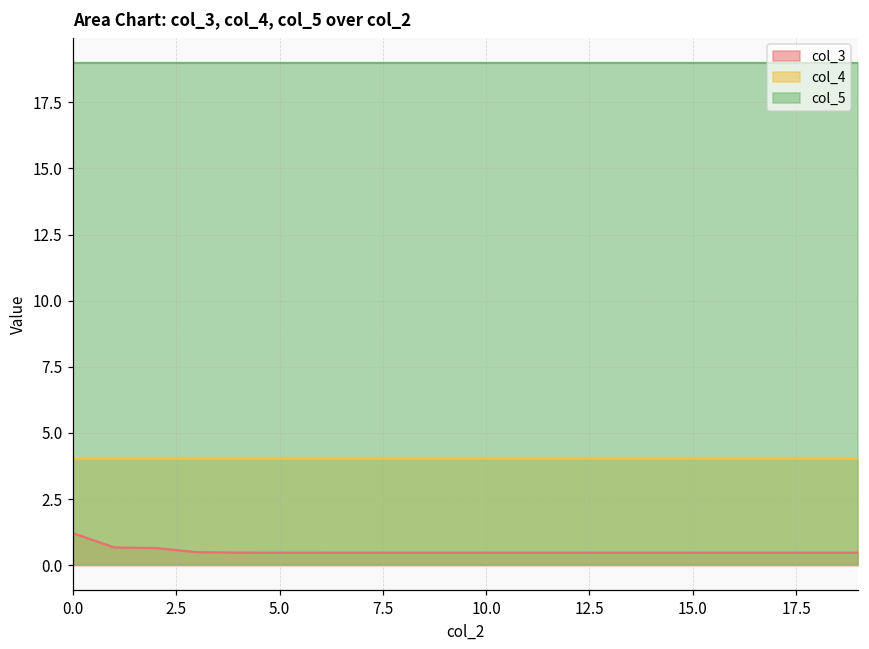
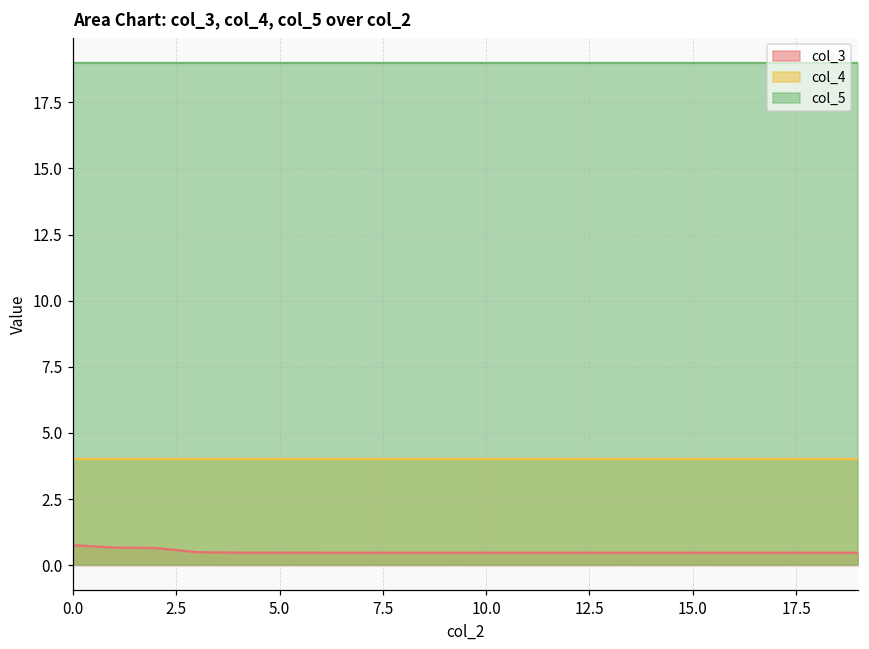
  {
    "col_3": {
-     "0.0": 1.2,
+     "0.0": 0.8,
      "5.0": 0.5,
      "10.0": 0.5,
      "15.0": 0.5
    },
    "col_4": {
      "0.0": 4.0,
      "5.0": 4.0,
      "10.0": 4.0,
      "15.0": 4.0
    },
    "col_5": {
      "0.0": 19.0,
      "5.0": 19.0,
      "10.0": 19.0,
      "15.0": 19.0
    }
  }
